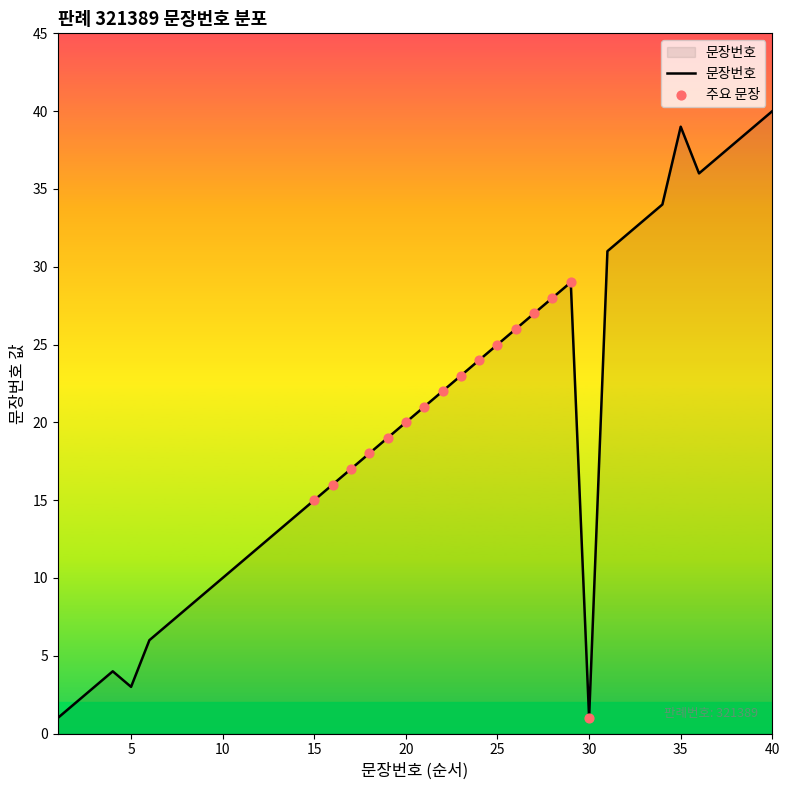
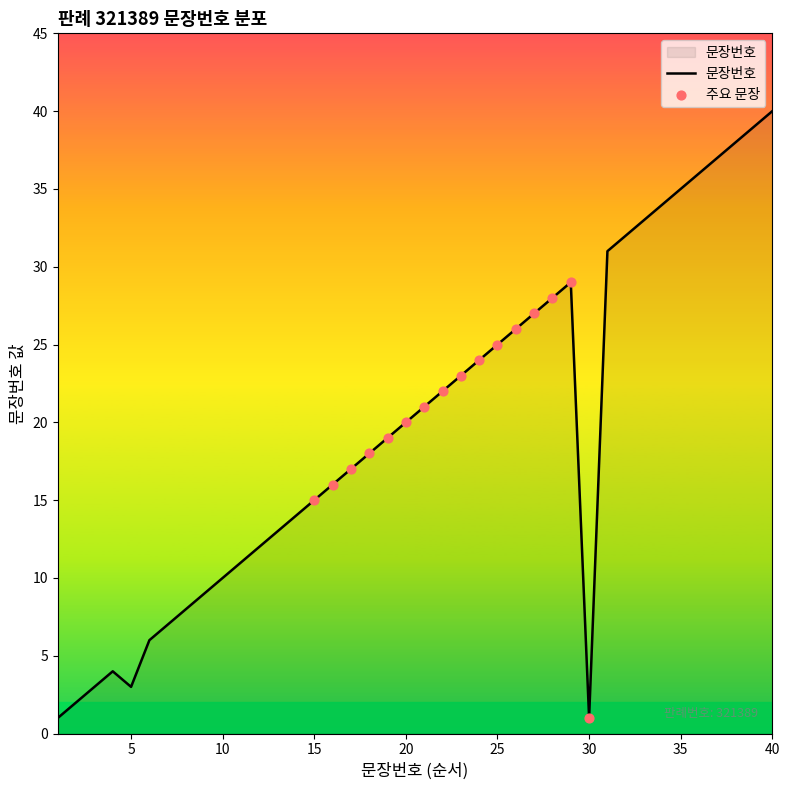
  {
    "문장번호": {
      "5": 3,
      "10": 10,
-     "35": 39,
+     "35": 35,
      "40": 40
    }
  }
